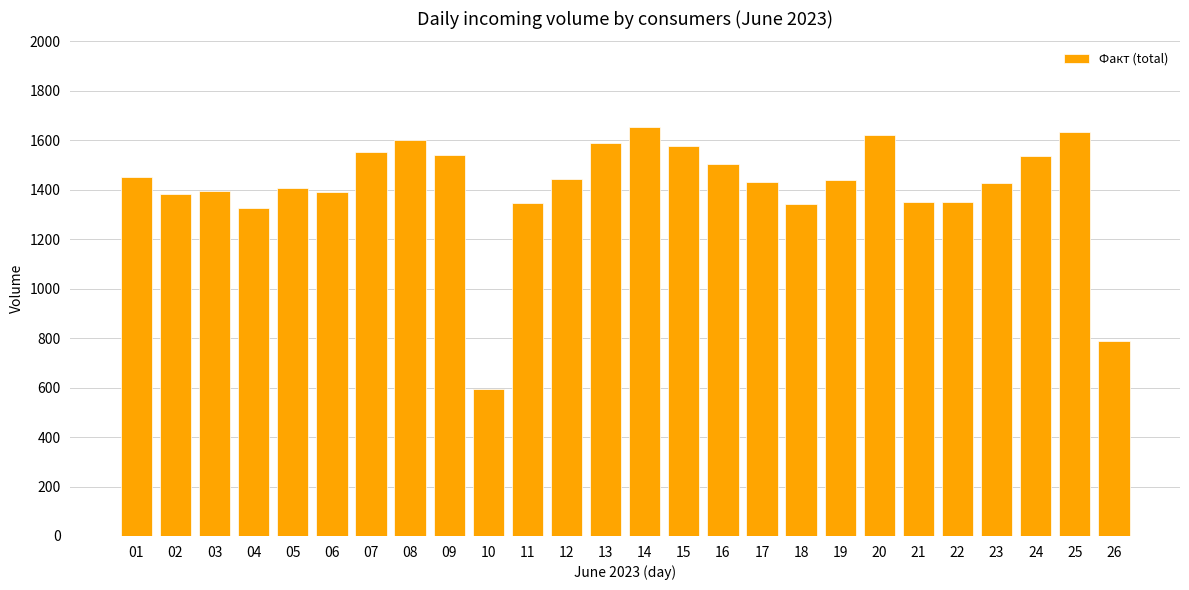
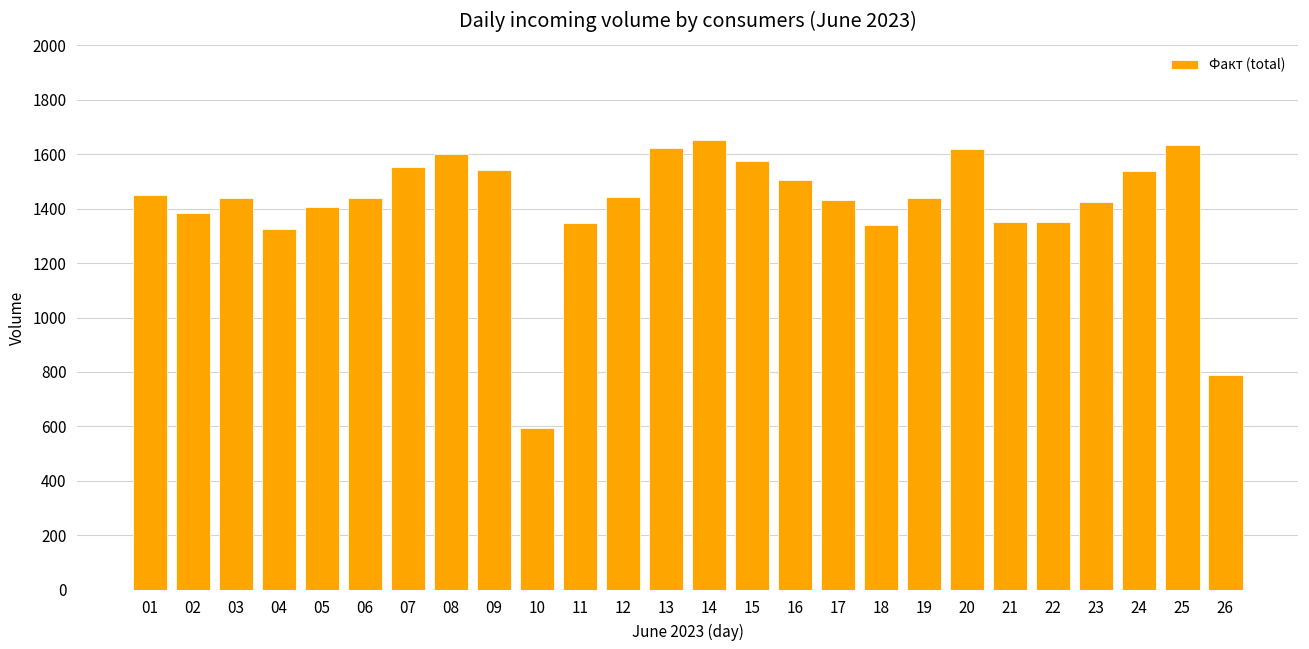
  {
    "01": 1450,
    "02": 1380,
-   "03": 1400,
+   "03": 1440,
    "04": 1330,
    "05": 1410,
-   "06": 1390,
+   "06": 1440,
    "07": 1550,
    "08": 1600,
    "09": 1540,
    "10": 590,
    "11": 1350,
    "12": 1440,
-   "13": 1590,
+   "13": 1620,
    "14": 1650,
    "15": 1580,
    "16": 1510,
    "17": 1430,
    "18": 1340,
    "19": 1440,
    "20": 1620,
    "21": 1350,
    "22": 1350,
    "23": 1430,
    "24": 1540,
    "25": 1630,
    "26": 790
  }
